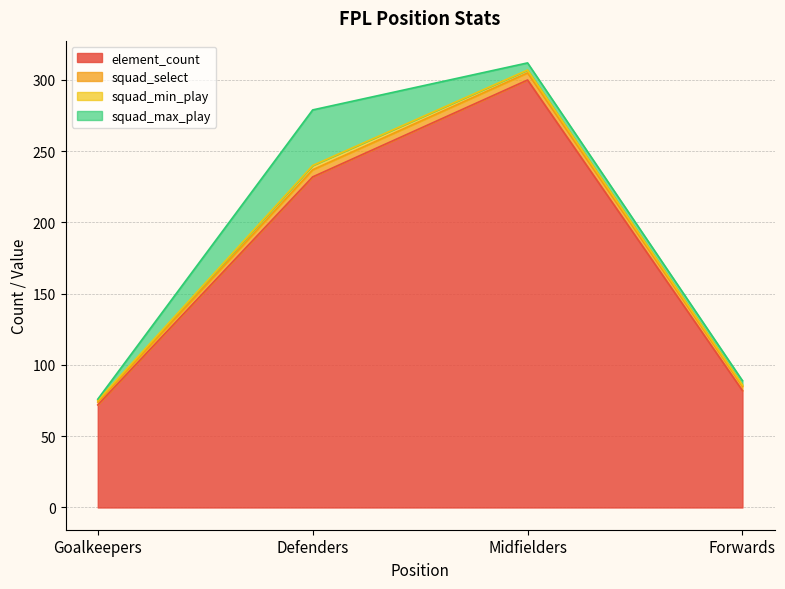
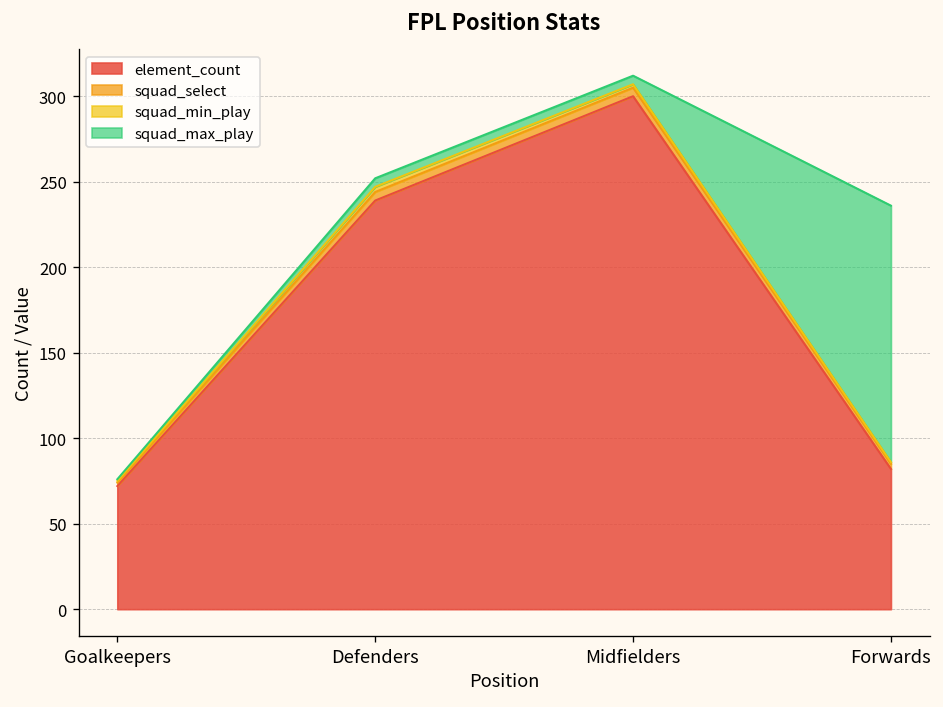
  {
    "element_count": {
      "Goalkeepers": 72,
-     "Defenders": 232,
+     "Defenders": 239,
      "Midfielders": 300,
      "Forwards": 82
    },
    "squad_max_play": {
-     "Defenders": 39,
+     "Defenders": 5,
      "Midfielders": 5,
-     "Forwards": 3
+     "Forwards": 150
    }
  }
